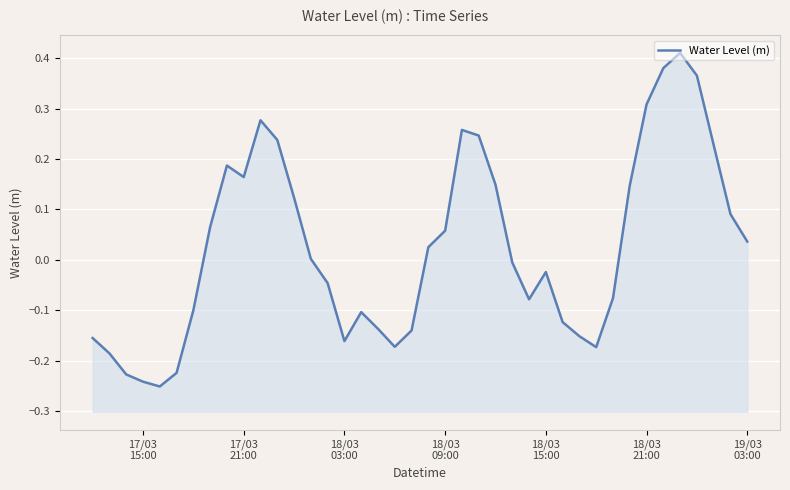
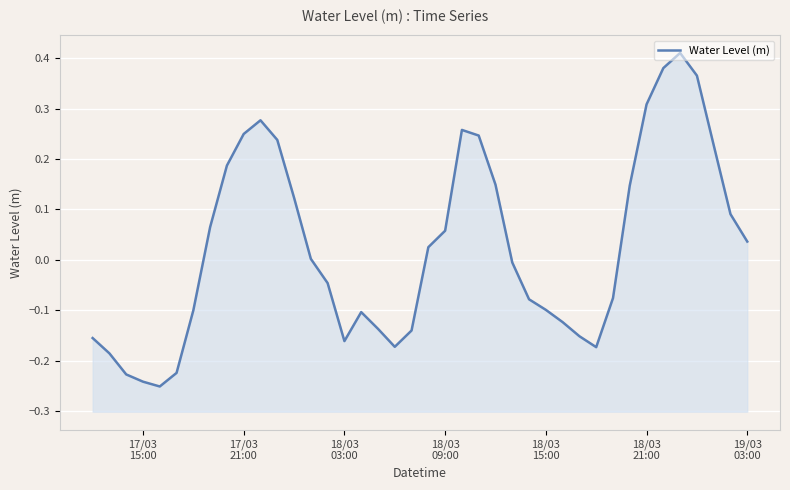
  {
    "17/03 15:00": -0.24,
-   "17/03 21:00": 0.16,
+   "17/03 21:00": 0.25,
    "18/03 03:00": -0.16,
    "18/03 09:00": 0.06,
-   "18/03 15:00": -0.02,
+   "18/03 15:00": -0.10,
    "18/03 21:00": 0.31,
    "19/03 03:00": 0.04
  }
